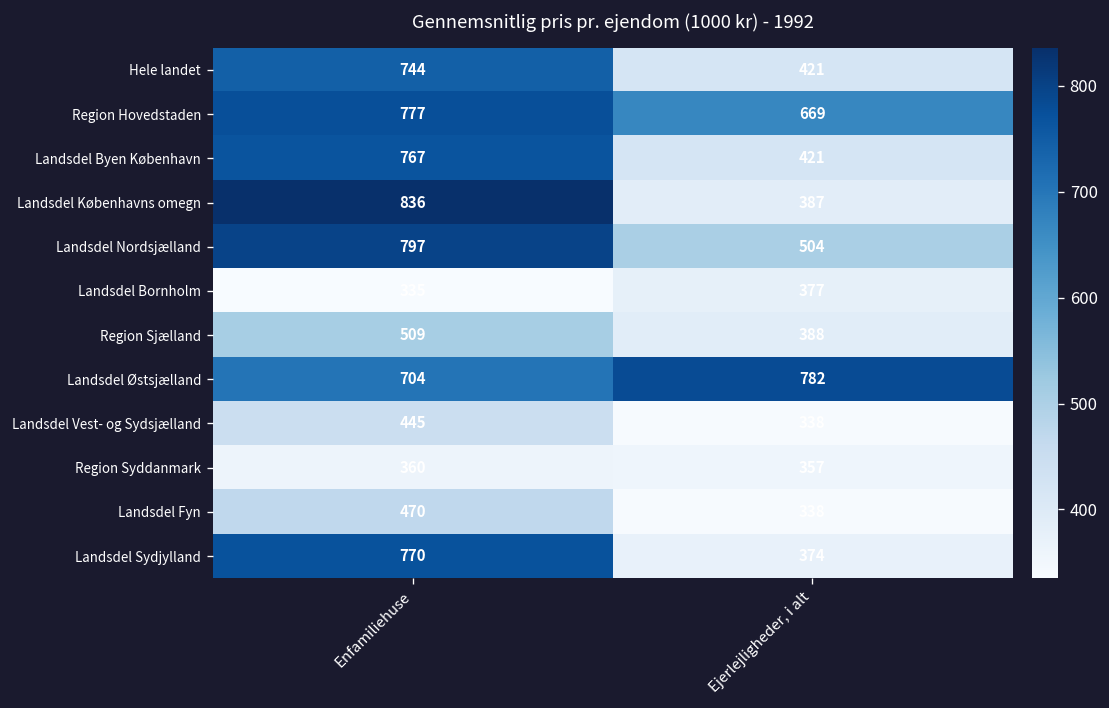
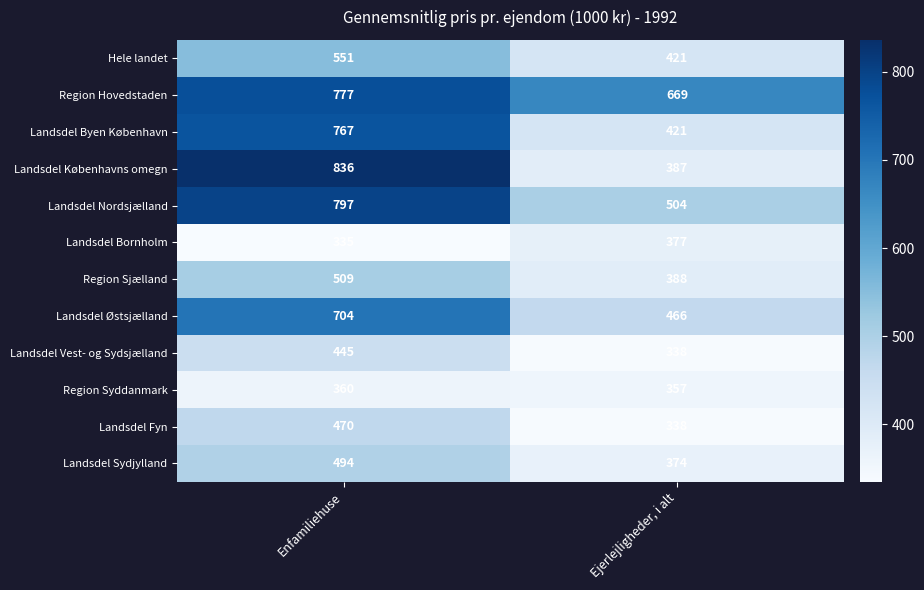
  {
    "Hele landet": {
-     "Enfamiliehuse": 744
+     "Enfamiliehuse": 551
    },
    "Region Hovedstaden": {
      "Enfamiliehuse": 777,
      "Ejerlejligheder, i alt": 669
    },
    "Landsdel Byen København": {
      "Enfamiliehuse": 767
    },
    "Landsdel Københavns omegn": {
      "Enfamiliehuse": 836
    },
    "Landsdel Nordsjælland": {
      "Enfamiliehuse": 797,
      "Ejerlejligheder, i alt": 504
    },
    "Region Sjælland": {
      "Enfamiliehuse": 509
    },
    "Landsdel Østsjælland": {
      "Enfamiliehuse": 704,
-     "Ejerlejligheder, i alt": 782
+     "Ejerlejligheder, i alt": 466
    },
    "Landsdel Vest- og Sydsjælland": {
      "Enfamiliehuse": 445
    },
    "Landsdel Fyn": {
      "Enfamiliehuse": 470
    },
    "Landsdel Sydjylland": {
-     "Enfamiliehuse": 770
+     "Enfamiliehuse": 494
    }
  }
